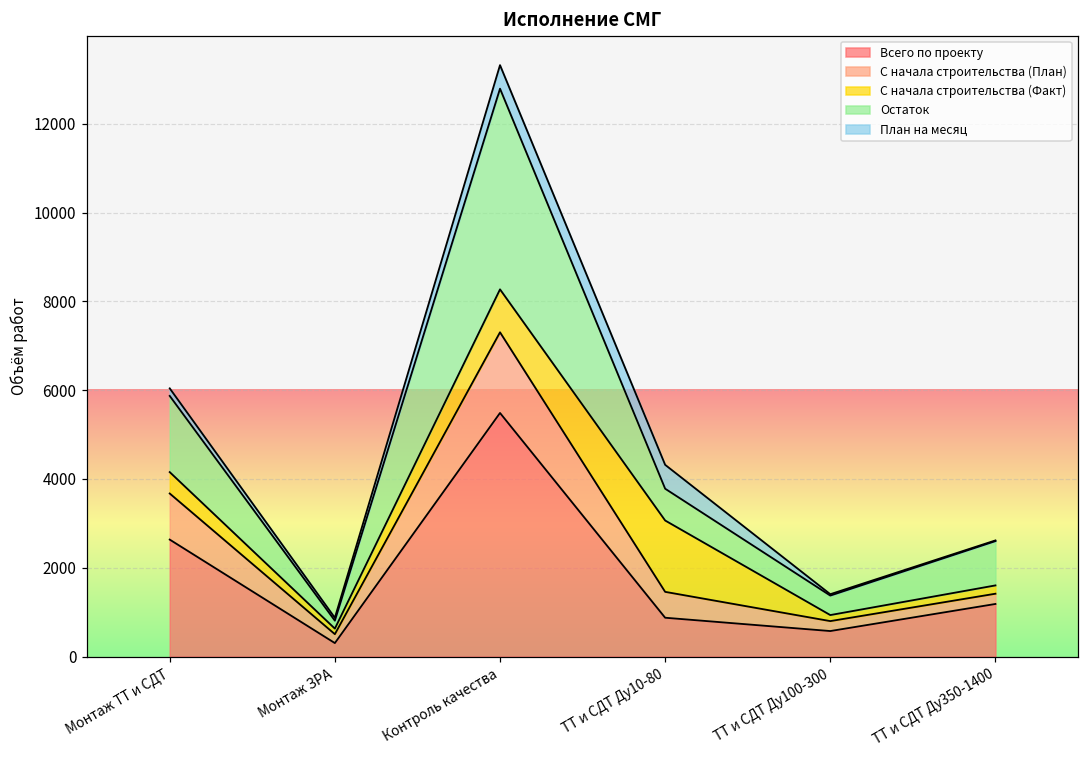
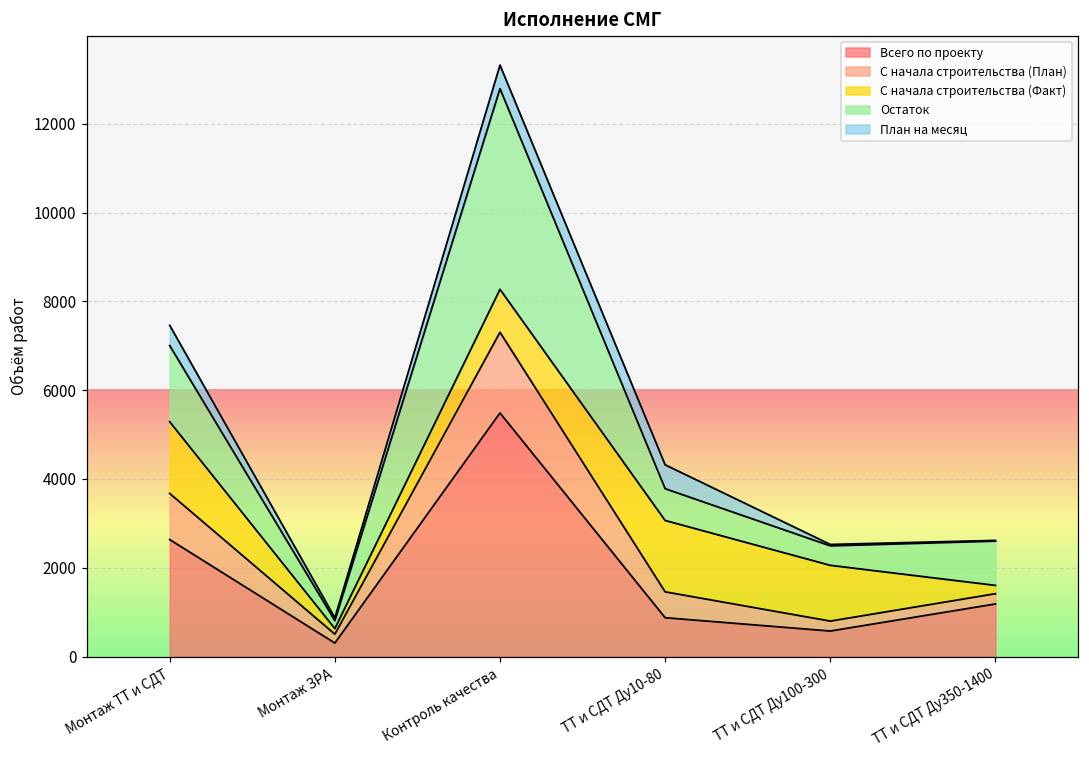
  {
    "С начала строительства (Факт)": {
-     "Монтаж ТТ и СДТ": 500,
+     "Монтаж ТТ и СДТ": 1600,
      "Монтаж ЗРА": 100,
      "Контроль качества": 1000,
      "ТТ и СДТ Ду10-80": 1600,
-     "ТТ и СДТ Ду100-300": 100,
+     "ТТ и СДТ Ду100-300": 1300,
      "ТТ и СДТ Ду350-1400": 200
    },
    "Остаток": {
      "Монтаж ТТ и СДТ": 1700,
      "Монтаж ЗРА": 200,
      "Контроль качества": 4500,
      "ТТ и СДТ Ду10-80": 700
    },
    "План на месяц": {
-     "Монтаж ТТ и СДТ": 200,
+     "Монтаж ТТ и СДТ": 500,
      "Монтаж ЗРА": 100,
      "Контроль качества": 500,
      "ТТ и СДТ Ду10-80": 500
    }
  }
